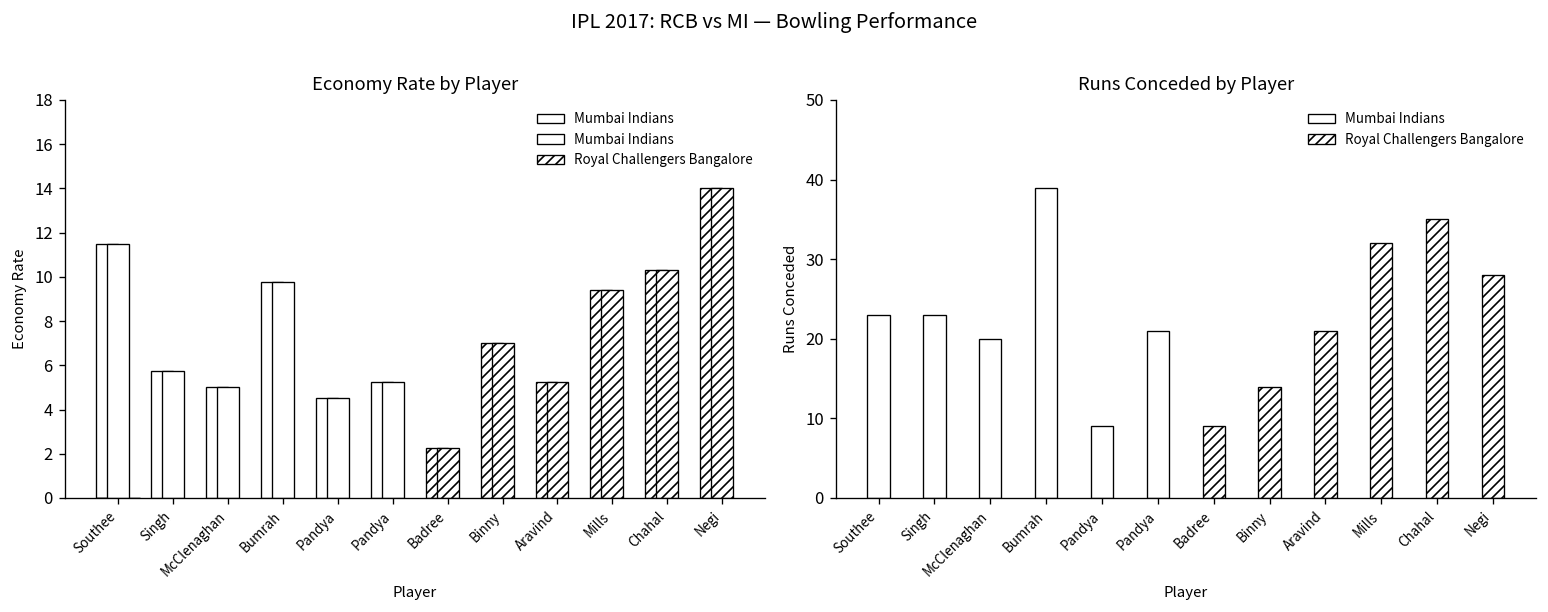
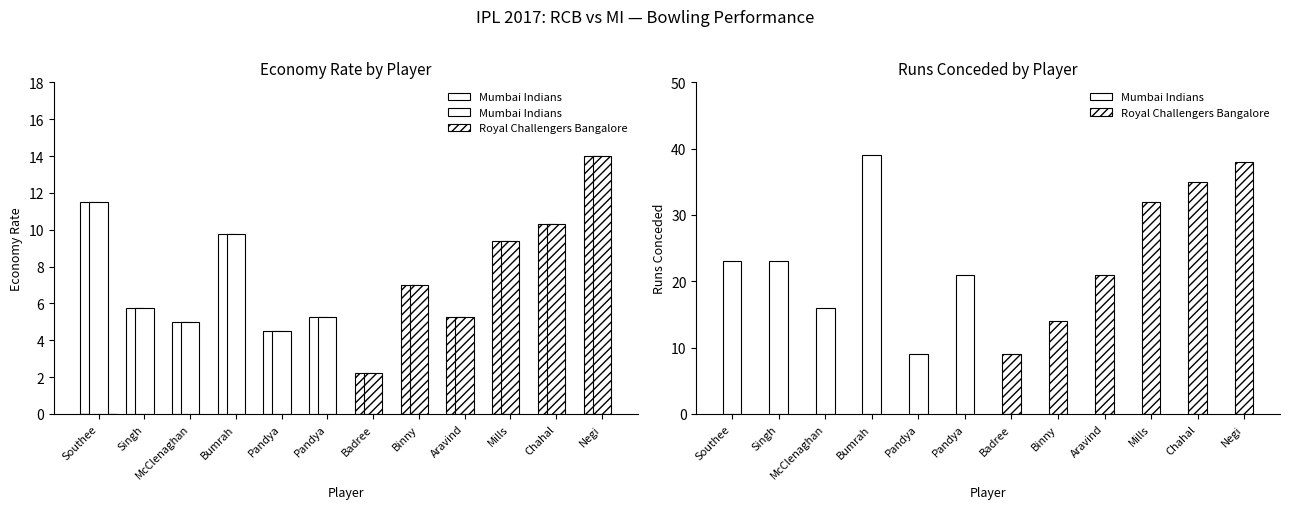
  {
    "Runs Conceded by Player": {
      "Southee": 23,
      "Singh": 23,
-     "McClenaghan": 20,
+     "McClenaghan": 16,
      "Bumrah": 39,
      "Badree": 9,
      "Binny": 14,
      "Aravind": 21,
      "Mills": 32,
      "Chahal": 35,
-     "Negi": 28
+     "Negi": 38
    }
  }
